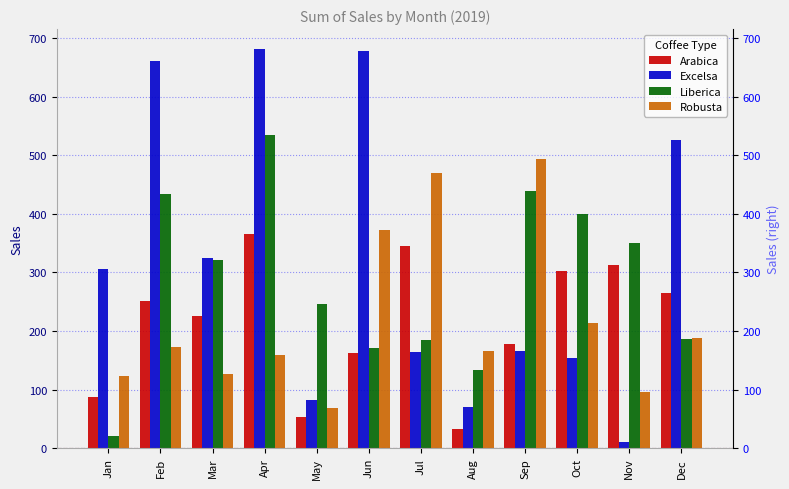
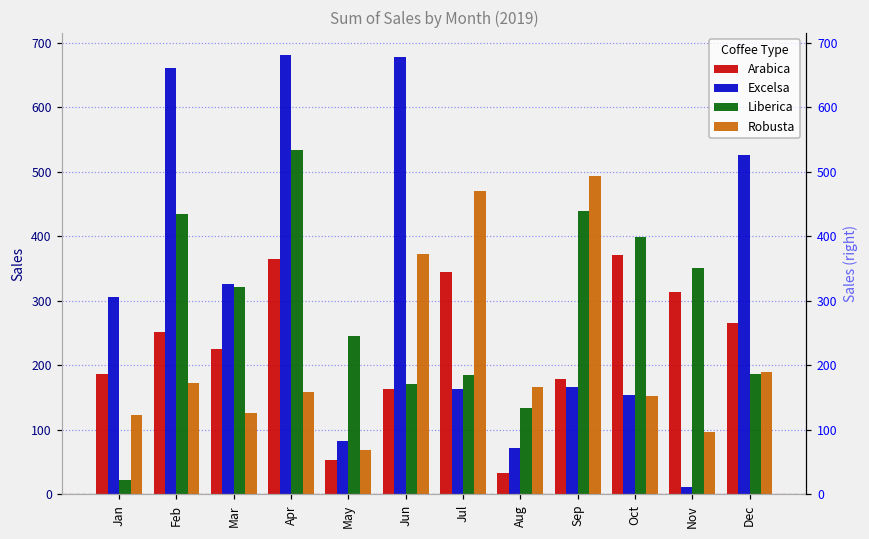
  {
    "Arabica": {
-     "Jan": 90,
+     "Jan": 190,
      "Feb": 250,
      "Mar": 220,
      "Apr": 370,
      "May": 50,
      "Jun": 160,
      "Jul": 350,
      "Aug": 30,
      "Sep": 180,
-     "Oct": 300,
+     "Oct": 370,
      "Nov": 310,
      "Dec": 270
    },
    "Excelsa": {
      "Jan": 310,
      "Feb": 660,
      "Mar": 330,
      "Apr": 680,
      "May": 80,
      "Jun": 680,
      "Jul": 160,
      "Aug": 70,
      "Sep": 170,
      "Oct": 150,
      "Nov": 10,
      "Dec": 530
    },
    "Liberica": {
      "Jan": 20,
      "Feb": 430,
      "Mar": 320,
      "Apr": 530,
      "May": 250,
      "Jun": 170,
      "Jul": 180,
      "Aug": 130,
      "Sep": 440,
      "Oct": 400,
      "Nov": 350,
      "Dec": 190
    },
    "Robusta": {
      "Jan": 120,
      "Feb": 170,
      "Mar": 130,
      "Apr": 160,
      "May": 70,
      "Jun": 370,
      "Jul": 470,
      "Aug": 170,
      "Sep": 490,
-     "Oct": 210,
+     "Oct": 150,
      "Nov": 100,
      "Dec": 190
    }
  }
